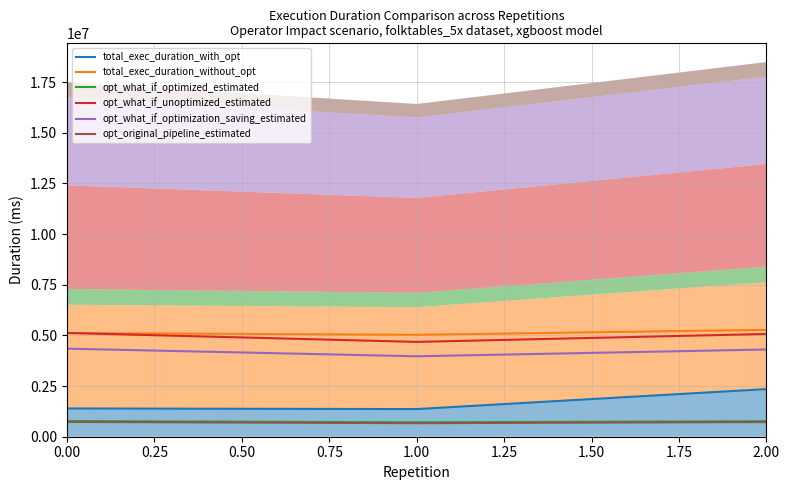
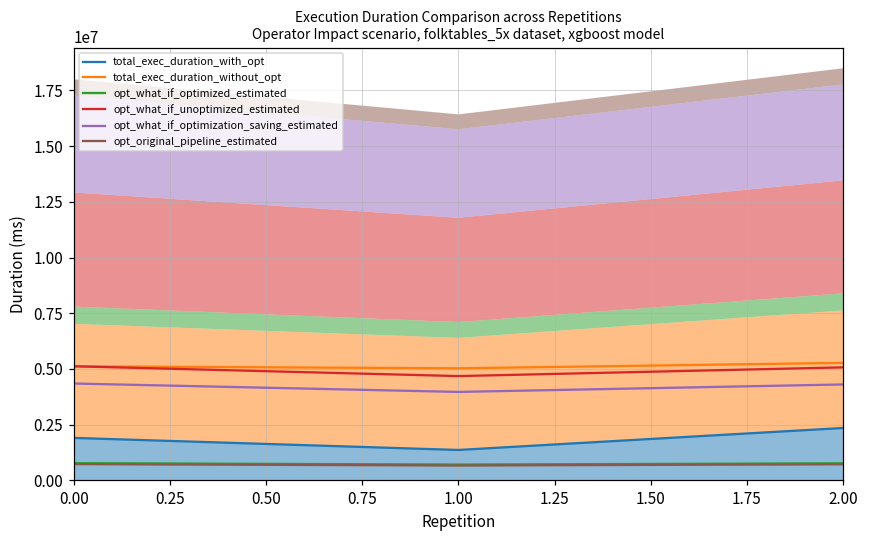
  {
    "total_exec_duration_with_opt": {
-     "0.00": 1400000,
+     "0.00": 1900000,
      "1.00": 1400000,
      "2.00": 2400000
    }
  }
